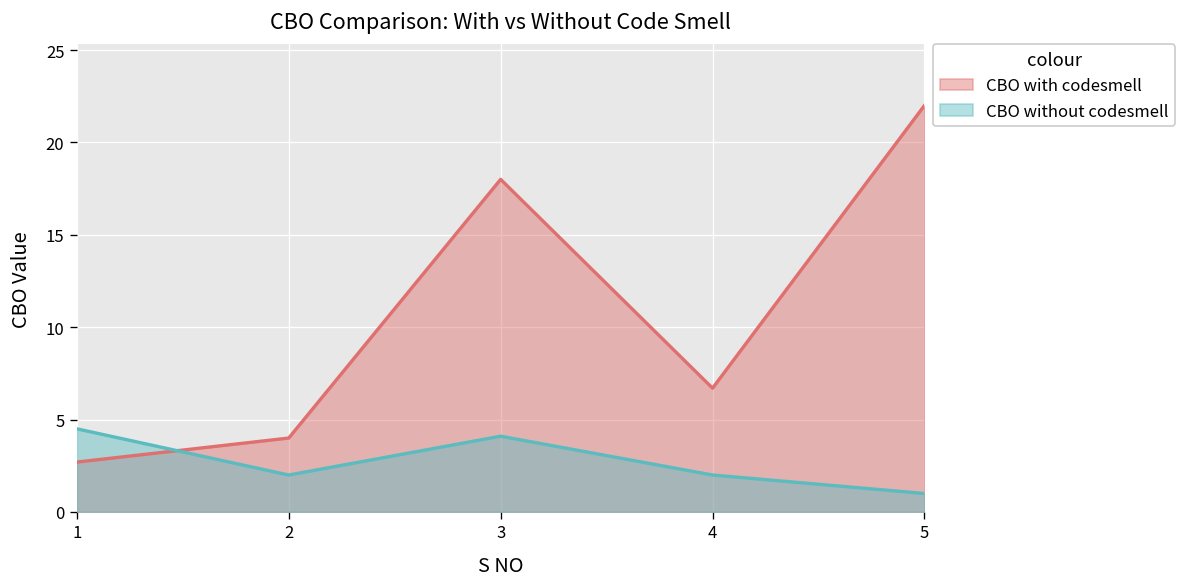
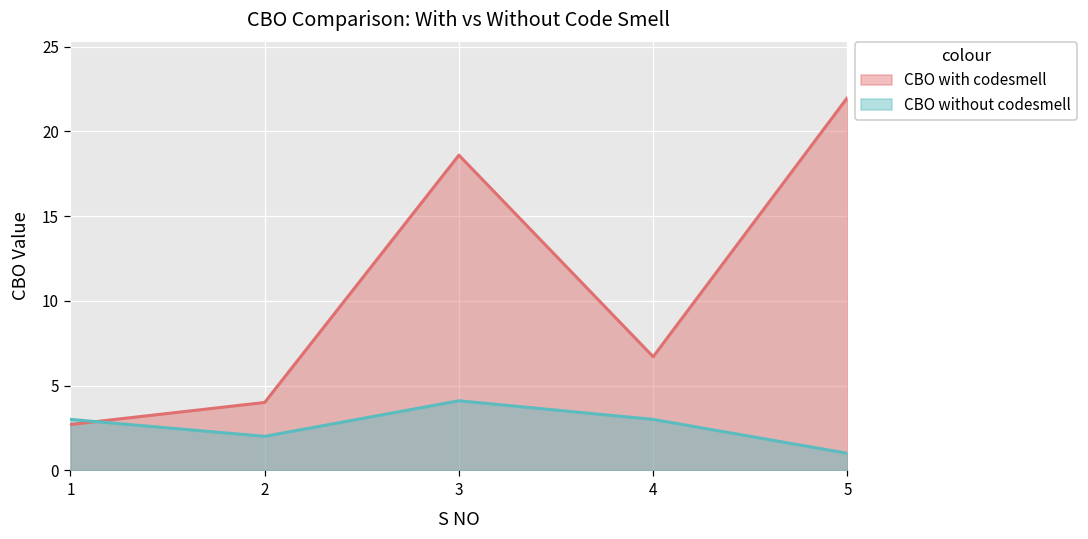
  {
    "CBO with codesmell": {
      "1": 2.7,
      "2": 4.0,
-     "3": 18.0,
+     "3": 18.6,
      "4": 6.7,
      "5": 22.0
    },
    "CBO without codesmell": {
-     "1": 4.5,
+     "1": 3.0,
      "2": 2.0,
      "3": 4.1,
-     "4": 2,
+     "4": 3,
      "5": 1.0
    }
  }
